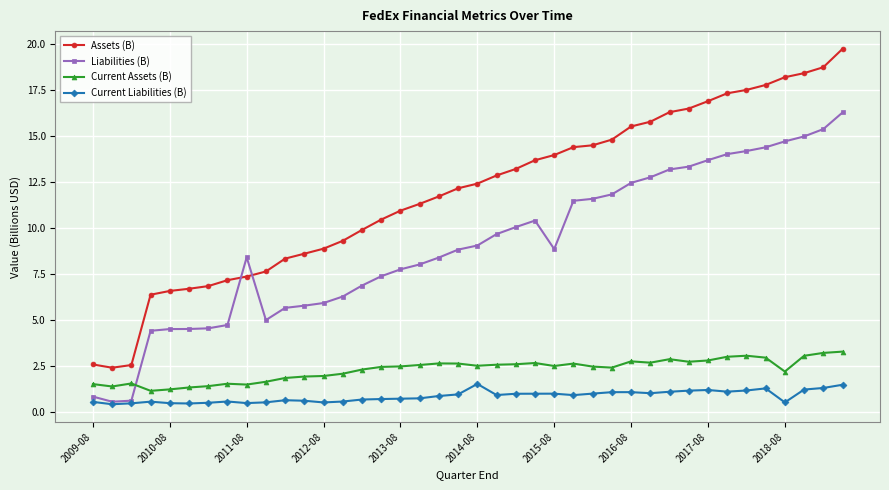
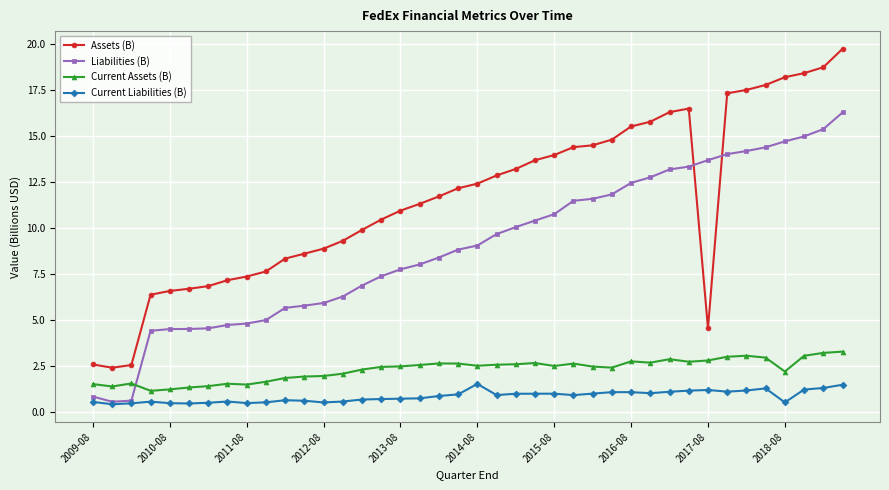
  {
    "Assets (B)": {
      "2009-08": 2.6,
      "2010-08": 6.6,
      "2011-08": 7.4,
      "2012-08": 8.9,
      "2013-08": 10.9,
      "2014-08": 12.4,
      "2015-08": 14.0,
      "2016-08": 15.5,
-     "2017-08": 16.9,
+     "2017-08": 4.5,
      "2018-08": 18.2
    },
    "Liabilities (B)": {
      "2009-08": 0.8,
      "2010-08": 4.5,
-     "2011-08": 8.4,
+     "2011-08": 4.8,
      "2012-08": 5.9,
      "2013-08": 7.7,
      "2014-08": 9.0,
-     "2015-08": 8.9,
+     "2015-08": 10.7,
      "2016-08": 12.4,
      "2017-08": 13.7,
      "2018-08": 14.7
    },
    "Current Assets (B)": {
      "2009-08": 1.5,
      "2010-08": 1.2,
      "2011-08": 1.5,
      "2012-08": 2.0,
      "2013-08": 2.5,
      "2014-08": 2.5,
      "2015-08": 2.5,
      "2016-08": 2.8,
      "2017-08": 2.8,
      "2018-08": 2.2
    },
    "Current Liabilities (B)": {
      "2009-08": 0.6,
      "2010-08": 0.5,
      "2011-08": 0.5,
      "2012-08": 0.5,
      "2013-08": 0.7,
      "2014-08": 1.5,
      "2015-08": 1.0,
      "2016-08": 1.1,
      "2017-08": 1.2,
      "2018-08": 0.5
    }
  }
